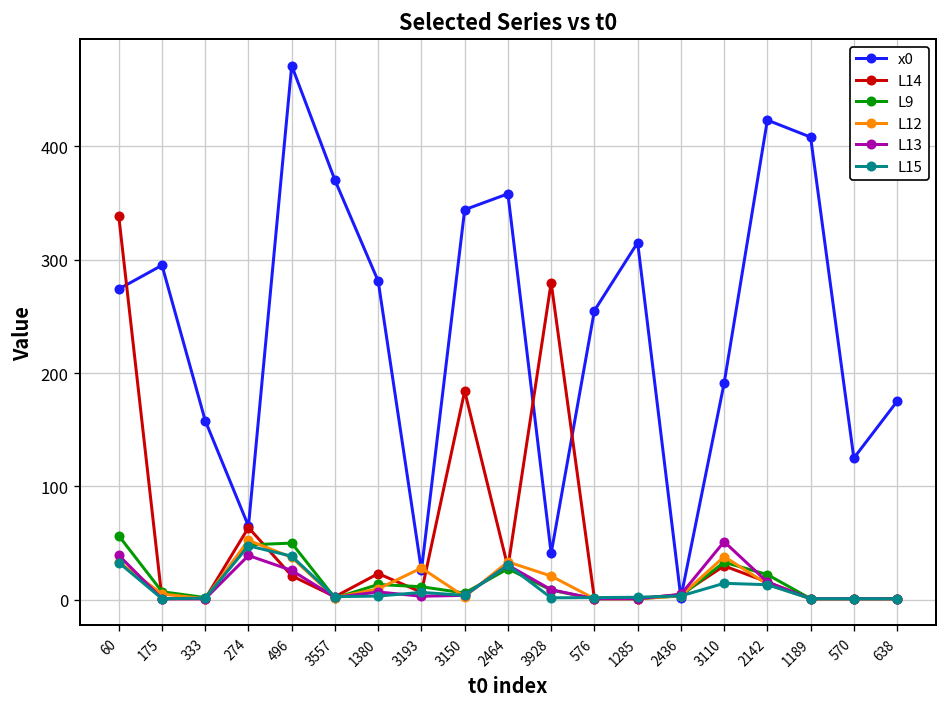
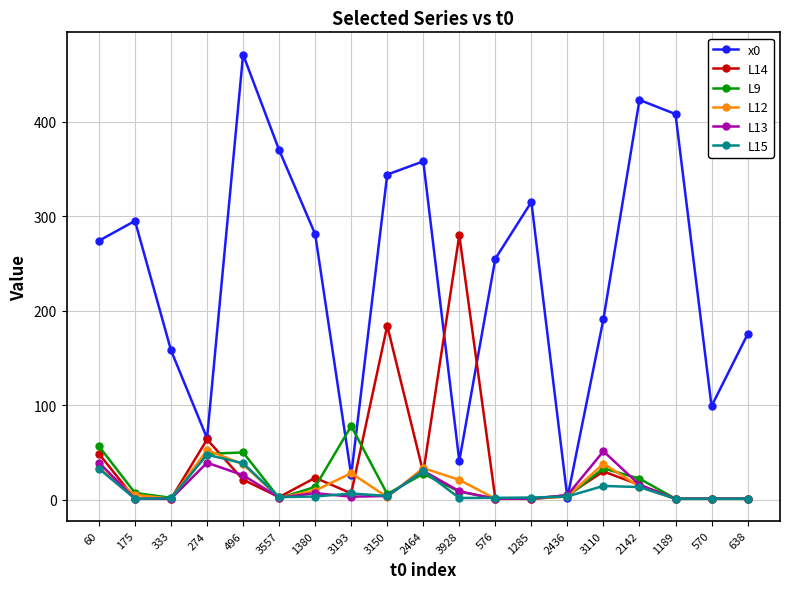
  {
    "x0": {
      "60": 270,
      "175": 300,
      "333": 160,
      "496": 470,
      "3557": 370,
      "1380": 280,
      "3150": 340,
      "2464": 360,
      "3928": 40,
      "576": 260,
      "1285": 320,
      "3110": 190,
      "2142": 420,
      "1189": 410,
-     "570": 130,
+     "570": 100,
      "638": 180
    },
    "L14": {
-     "60": 340,
+     "60": 50,
      "496": 20,
      "1380": 20,
      "3150": 180,
      "3928": 280,
      "3110": 30
    },
    "L9": {
      "60": 60,
      "496": 50,
      "1380": 10,
-     "3193": 10,
+     "3193": 80,
      "3110": 30,
      "2142": 20
    },
    "L12": {
      "274": 50,
      "2464": 30,
      "3928": 20,
      "3110": 40
    },
    "L13": {
      "60": 40,
      "274": 40,
      "496": 30,
      "3193": 0,
      "3110": 50
    },
    "L15": {
      "1380": 0,
      "3928": 0,
      "3110": 10
    }
  }
